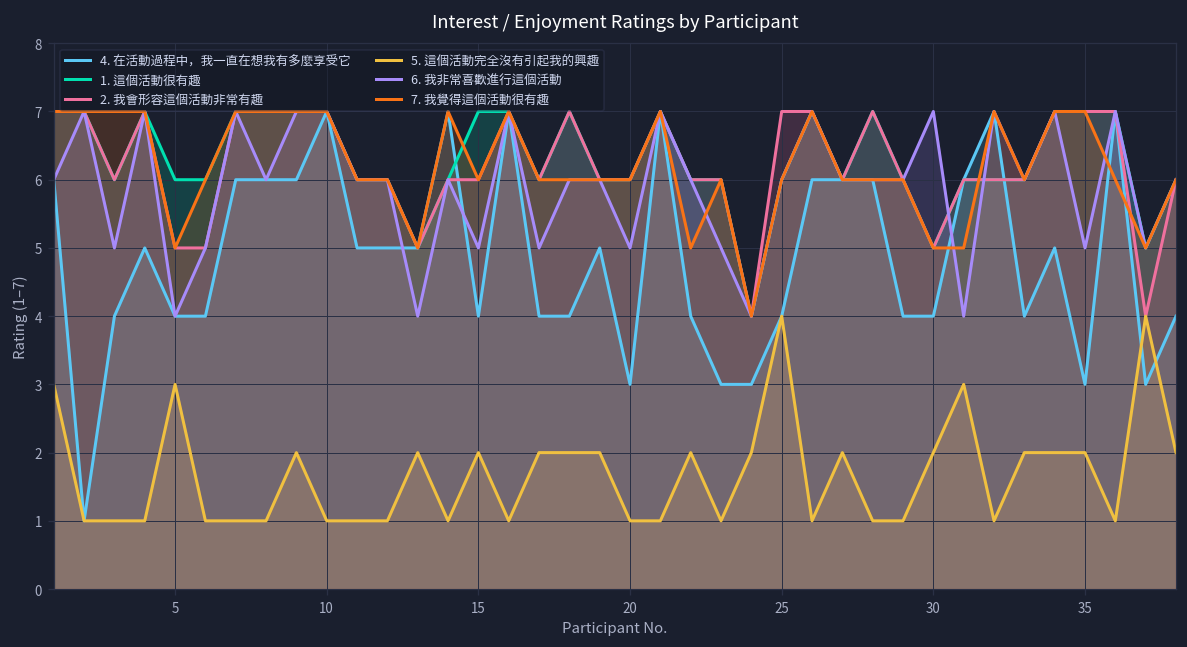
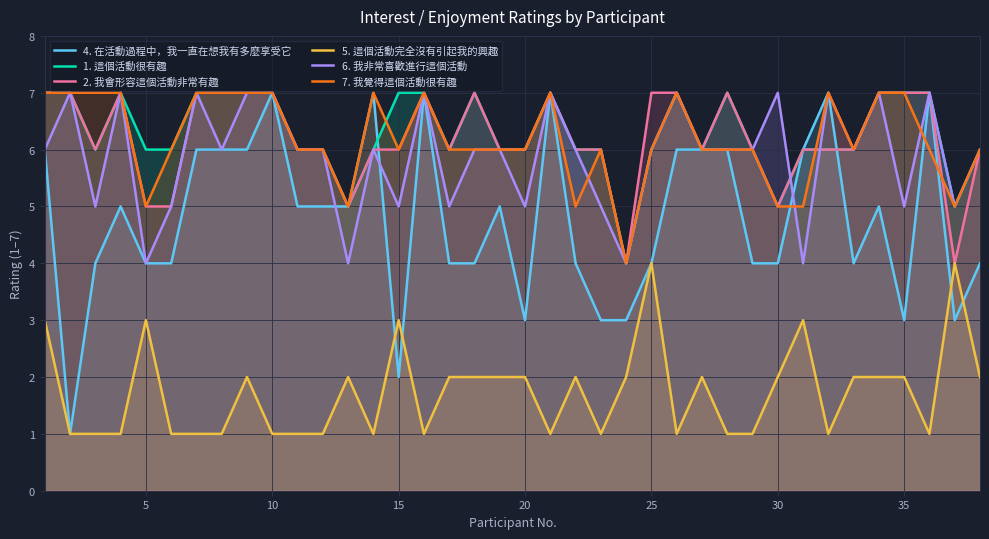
  {
    "4. 在活動過程中，我一直在想我有多麼享受它": {
-     "15": 4,
+     "15": 2,
      "20": 3,
      "30": 4,
      "35": 3
    },
    "1. 這個活動很有趣": {
      "5": 6,
      "15": 7
    },
    "2. 我會形容這個活動非常有趣": {
      "25": 7
    },
    "5. 這個活動完全沒有引起我的興趣": {
      "5": 3,
      "10": 1,
-     "15": 2,
-     "20": 1,
+     "15": 3,
+     "20": 2,
      "30": 2,
      "35": 2
    },
    "6. 我非常喜歡進行這個活動": {
      "15": 5,
      "20": 5,
      "30": 7,
      "35": 5
    }
  }
